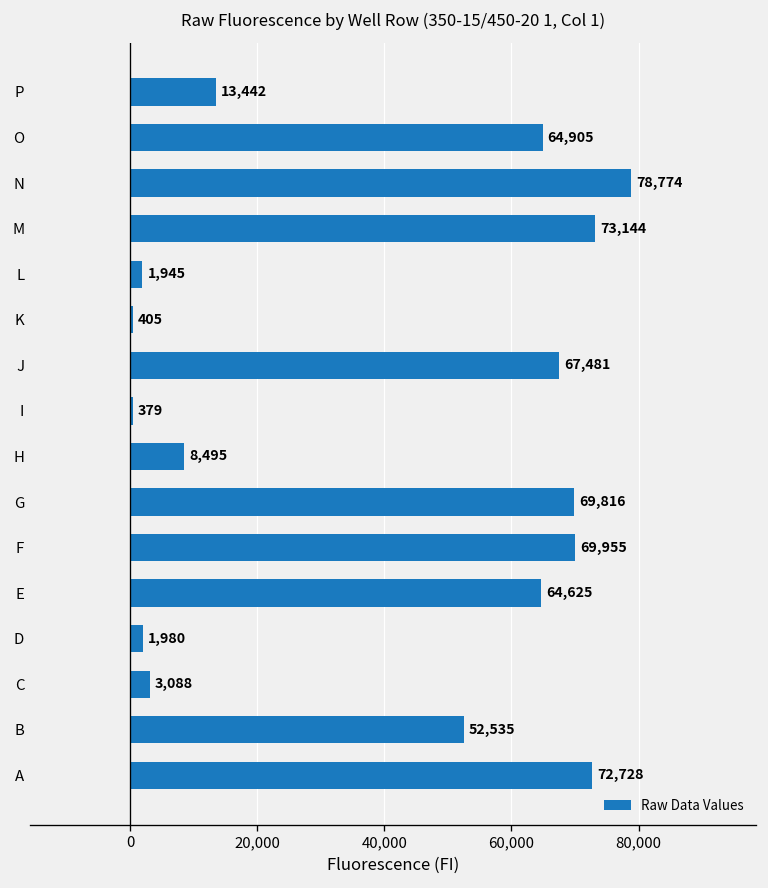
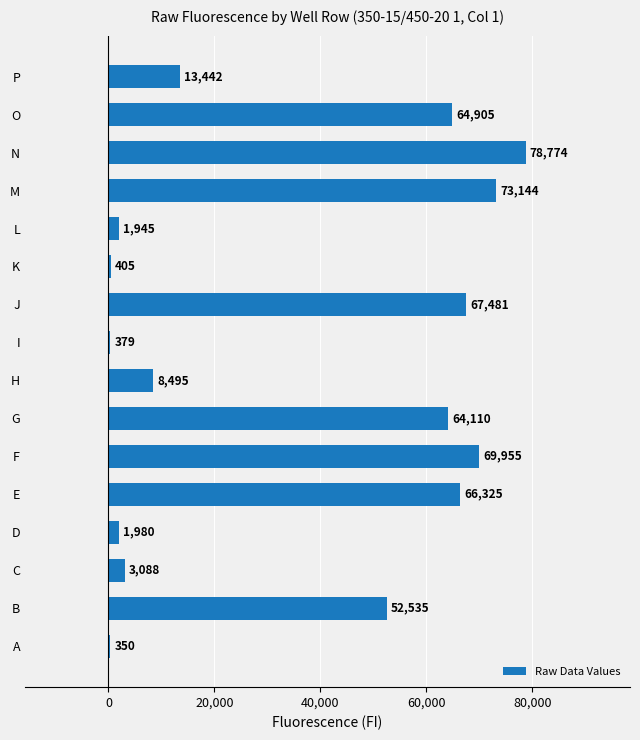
  {
    "P": "13,442",
    "O": "64,905",
    "N": "78,774",
    "M": "73,144",
    "L": "1,945",
    "K": "405",
    "J": "67,481",
    "I": "379",
    "H": "8,495",
-   "G": "69,816",
+   "G": "64,110",
    "F": "69,955",
-   "E": "64,625",
+   "E": "66,325",
    "D": "1,980",
    "C": "3,088",
    "B": "52,535",
-   "A": "72,728"
+   "A": "350"
  }
